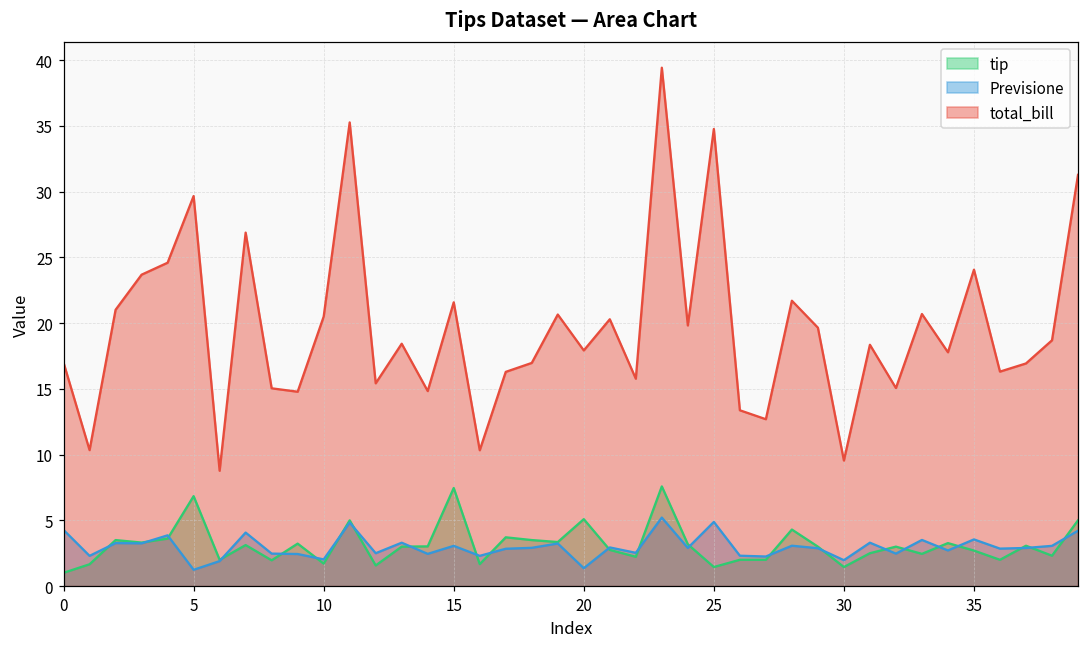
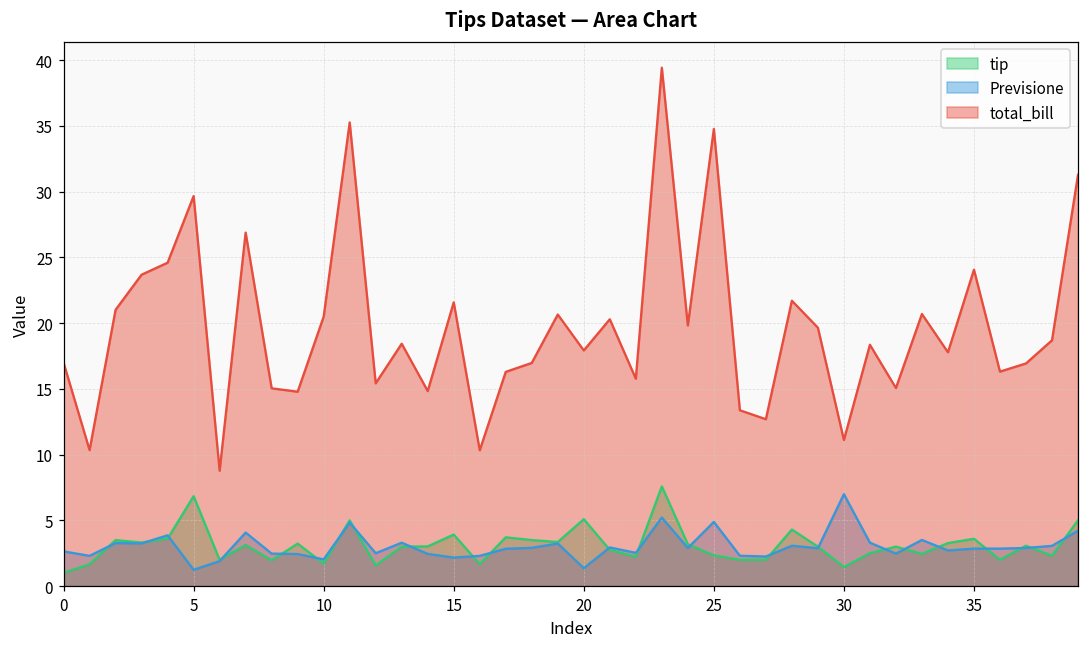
  {
    "tip": {
      "0": 1.0,
      "5": 6.8,
      "10": 1.7,
-     "15": 7.5,
+     "15": 3.9,
      "20": 5.1,
-     "25": 1.5,
+     "25": 2.3,
      "30": 1.5,
-     "35": 2.7
+     "35": 3.6
    },
    "Previsione": {
-     "0": 4.3,
+     "0": 2.6,
      "5": 1.2,
      "10": 2.0,
-     "15": 3.1,
+     "15": 2.2,
      "20": 1.4,
      "25": 4.9,
-     "30": 2.0,
-     "35": 3.6
+     "30": 7.0,
+     "35": 2.9
    },
    "total_bill": {
      "0": 17.0,
      "5": 29.7,
      "10": 20.5,
      "15": 21.6,
      "20": 17.9,
      "25": 34.8,
-     "30": 9.6,
+     "30": 11.1,
      "35": 24.1
    }
  }
